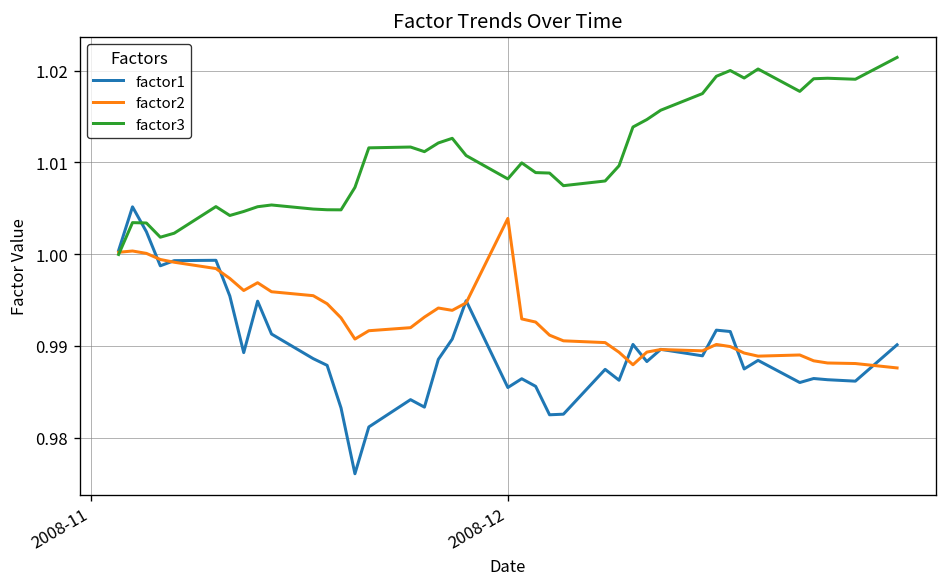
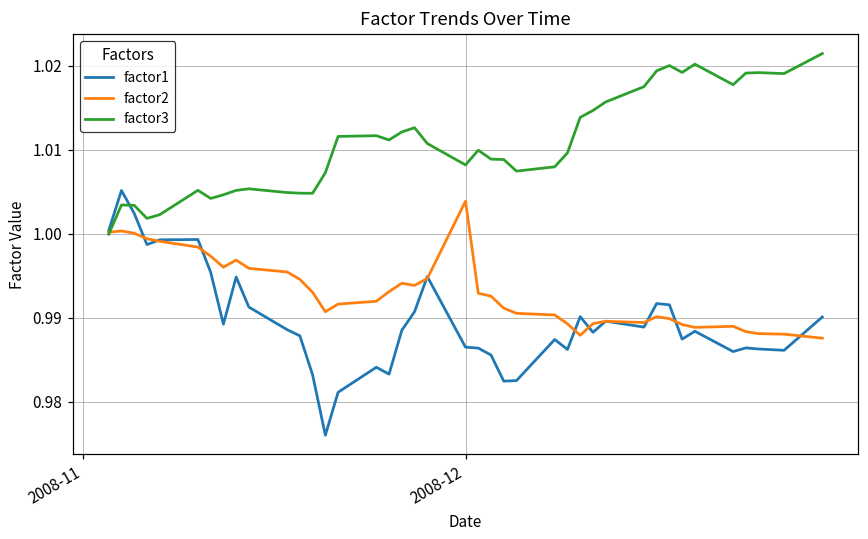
  {
    "factor1": {
-     "2008-12": 0.985
+     "2008-12": 0.987
    },
    "factor2": {
      "2008-12": 1.004
    },
    "factor3": {
      "2008-12": 1.008
    }
  }
